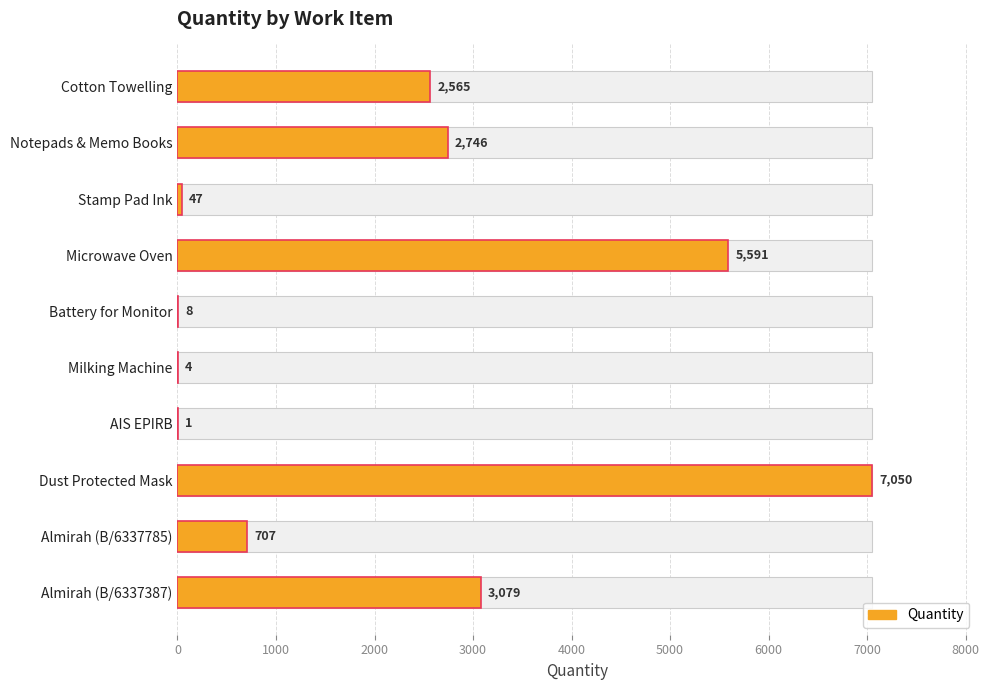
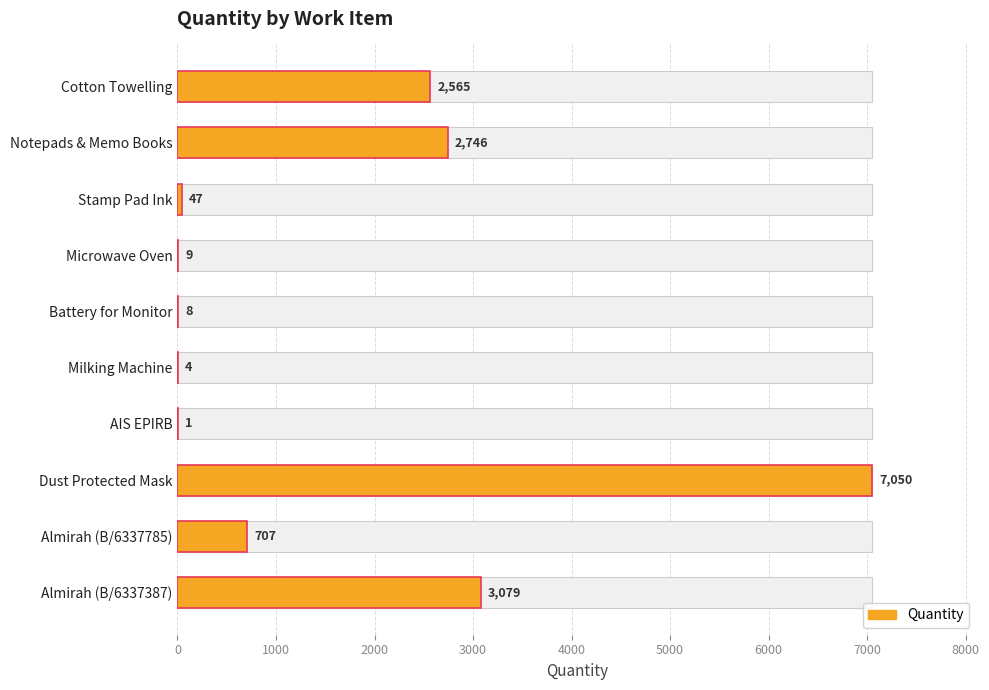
  {
    "Quantity": {
-     "Microwave Oven": "5,591",
+     "Microwave Oven": "9",
      "Battery for Monitor": "8",
      "Milking Machine": "4",
      "AIS EPIRB": "1",
      "Dust Protected Mask": "7,050"
    }
  }
